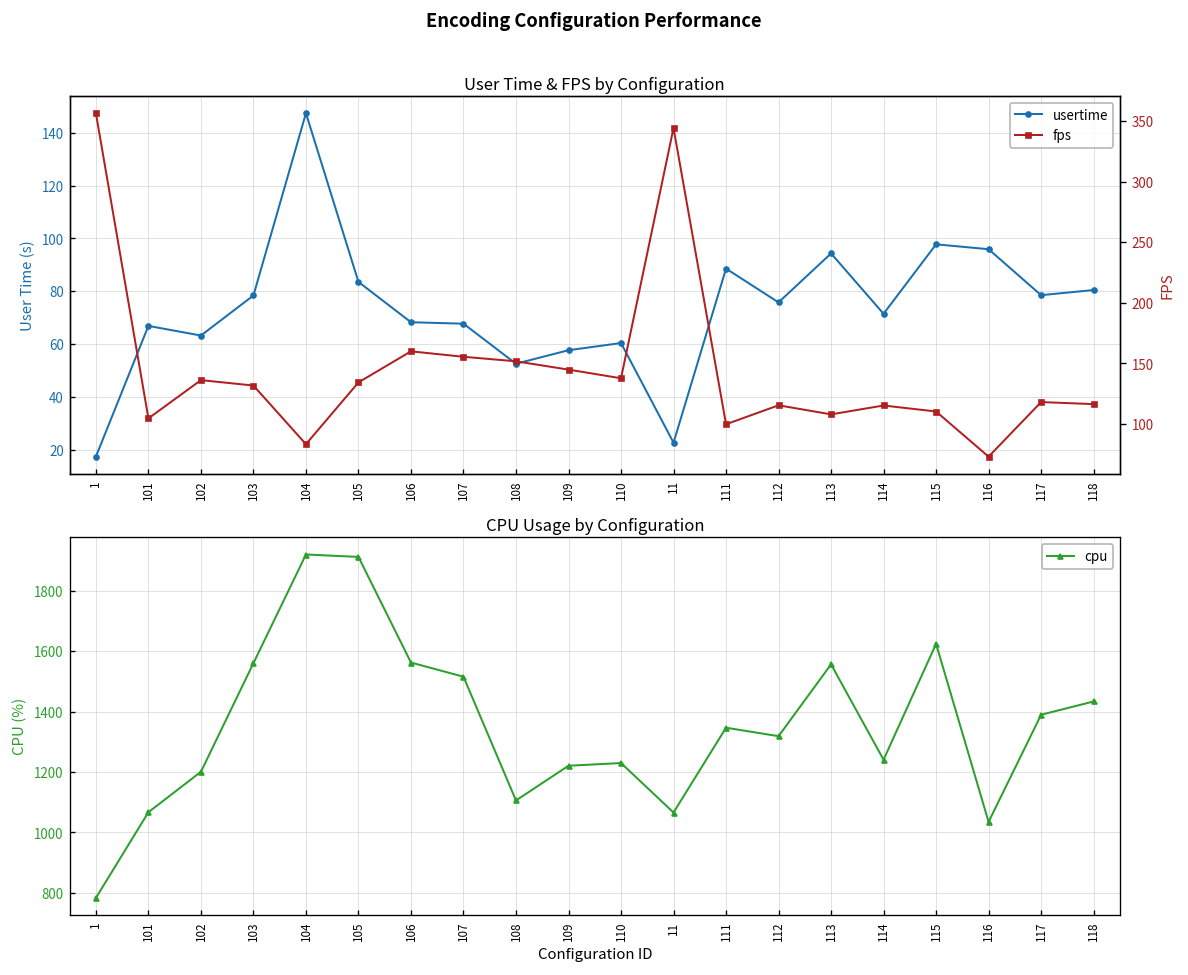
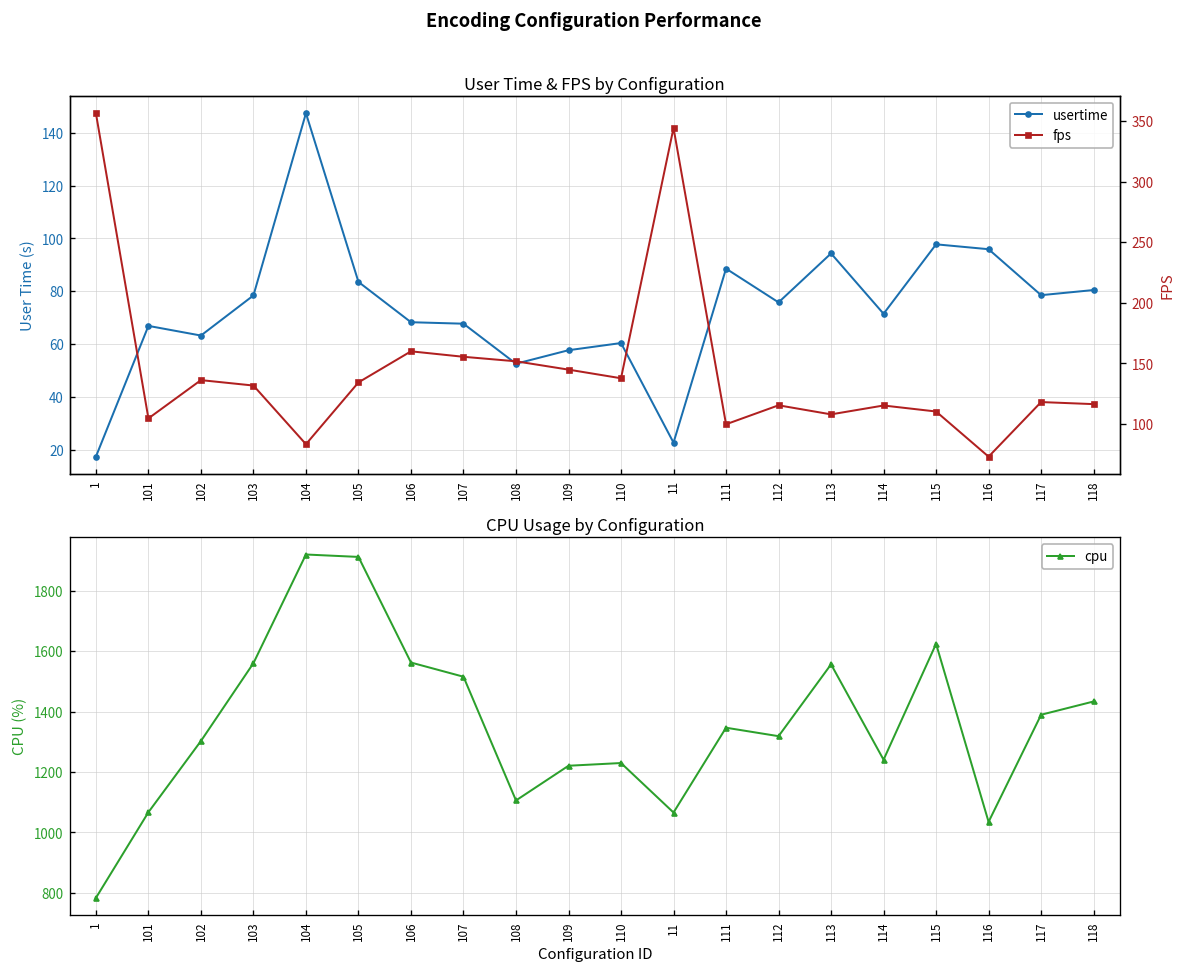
  {
    "CPU Usage by Configuration": {
      "1": 780,
      "101": 1070,
-     "102": 1200,
+     "102": 1300,
      "103": 1560,
      "104": 1920,
      "105": 1910,
      "106": 1560,
      "107": 1520,
      "108": 1110,
      "109": 1220,
      "110": 1230,
      "11": 1070,
      "111": 1350,
      "112": 1320,
      "113": 1560,
      "114": 1240,
      "115": 1630,
      "116": 1040,
      "117": 1390,
      "118": 1430
    }
  }
